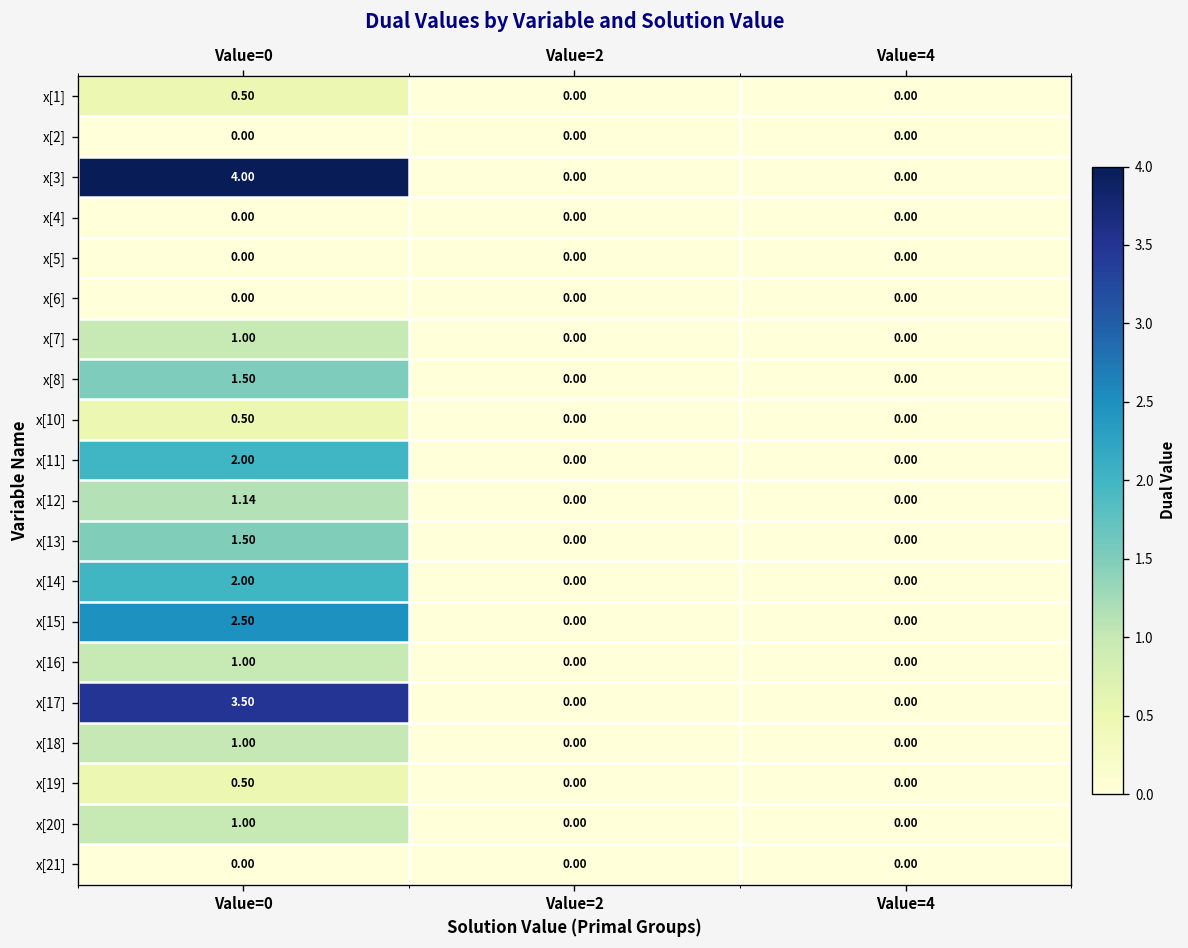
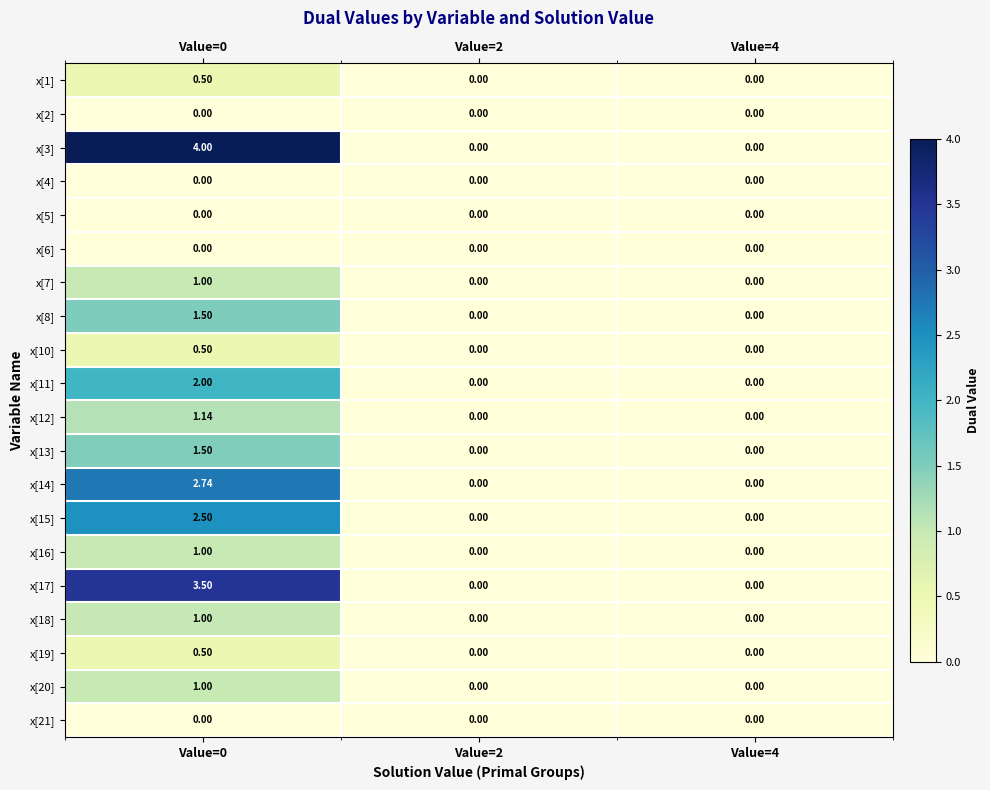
  {
    "x[1]": {
      "Value=0": 0.50,
      "Value=2": 0.00,
      "Value=4": 0.00
    },
    "x[2]": {
      "Value=0": 0.00,
      "Value=2": 0.00,
      "Value=4": 0.00
    },
    "x[3]": {
      "Value=0": 4.00,
      "Value=2": 0.00,
      "Value=4": 0.00
    },
    "x[4]": {
      "Value=0": 0.00,
      "Value=2": 0.00,
      "Value=4": 0.00
    },
    "x[5]": {
      "Value=0": 0.00,
      "Value=2": 0.00,
      "Value=4": 0.00
    },
    "x[6]": {
      "Value=0": 0.00,
      "Value=2": 0.00,
      "Value=4": 0.00
    },
    "x[7]": {
      "Value=0": 1.00,
      "Value=2": 0.00,
      "Value=4": 0.00
    },
    "x[8]": {
      "Value=0": 1.50,
      "Value=2": 0.00,
      "Value=4": 0.00
    },
    "x[10]": {
      "Value=0": 0.50,
      "Value=2": 0.00,
      "Value=4": 0.00
    },
    "x[11]": {
      "Value=0": 2.00,
      "Value=2": 0.00,
      "Value=4": 0.00
    },
    "x[12]": {
      "Value=0": 1.14,
      "Value=2": 0.00,
      "Value=4": 0.00
    },
    "x[13]": {
      "Value=0": 1.50,
      "Value=2": 0.00,
      "Value=4": 0.00
    },
    "x[14]": {
-     "Value=0": 2.00,
+     "Value=0": 2.74,
      "Value=2": 0.00,
      "Value=4": 0.00
    },
    "x[15]": {
      "Value=0": 2.50,
      "Value=2": 0.00,
      "Value=4": 0.00
    },
    "x[16]": {
      "Value=0": 1.00,
      "Value=2": 0.00,
      "Value=4": 0.00
    },
    "x[17]": {
      "Value=0": 3.50,
      "Value=2": 0.00,
      "Value=4": 0.00
    },
    "x[18]": {
      "Value=0": 1.00,
      "Value=2": 0.00,
      "Value=4": 0.00
    },
    "x[19]": {
      "Value=0": 0.50,
      "Value=2": 0.00,
      "Value=4": 0.00
    },
    "x[20]": {
      "Value=0": 1.00,
      "Value=2": 0.00,
      "Value=4": 0.00
    },
    "x[21]": {
      "Value=0": 0.00,
      "Value=2": 0.00,
      "Value=4": 0.00
    }
  }
